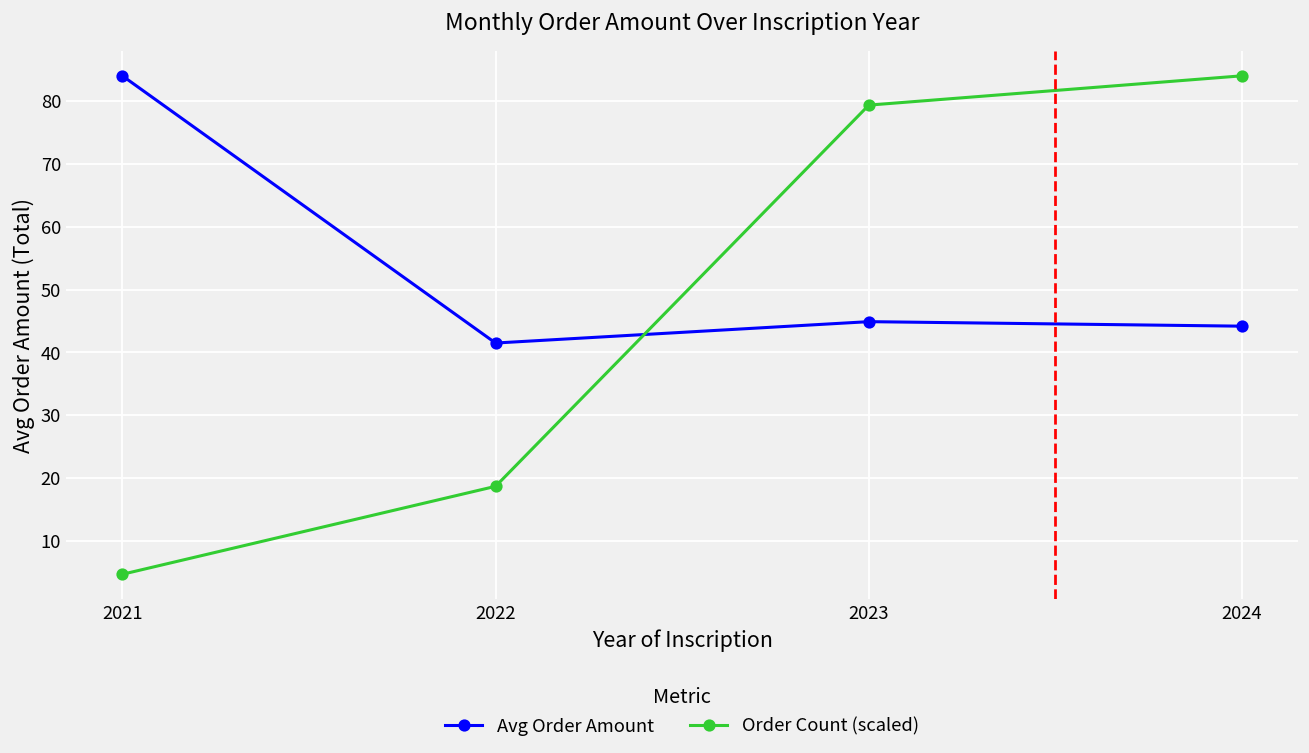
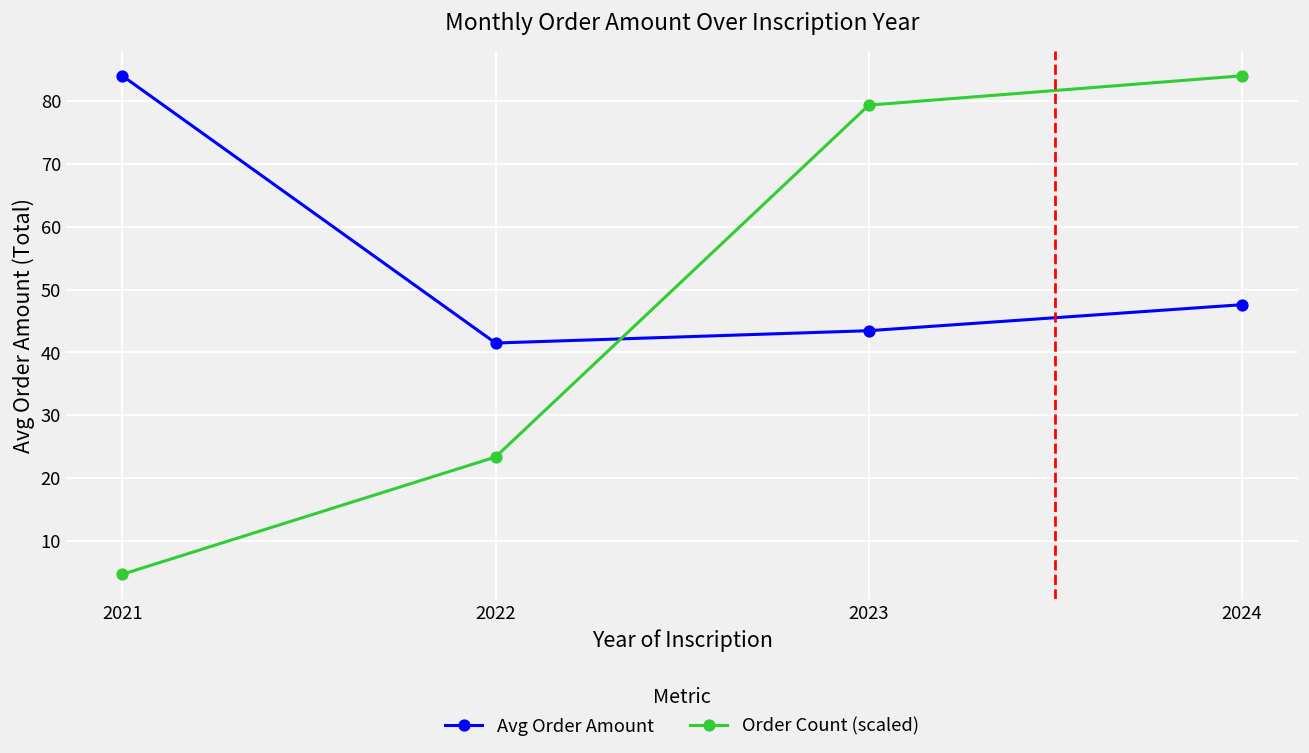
  {
    "Avg Order Amount": {
      "2021": 84,
      "2022": 41,
-     "2023": 45,
-     "2024": 44
+     "2023": 43,
+     "2024": 48
    },
    "Order Count (scaled)": {
      "2021": 5,
-     "2022": 19,
+     "2022": 23,
      "2023": 79,
      "2024": 84
    }
  }
